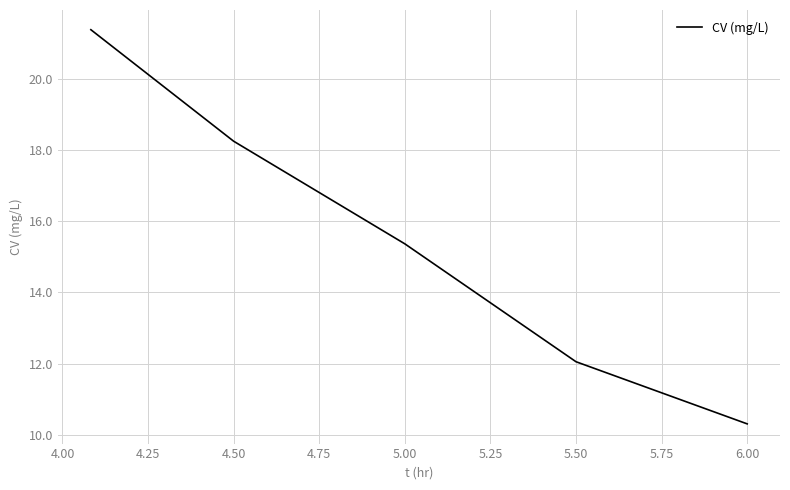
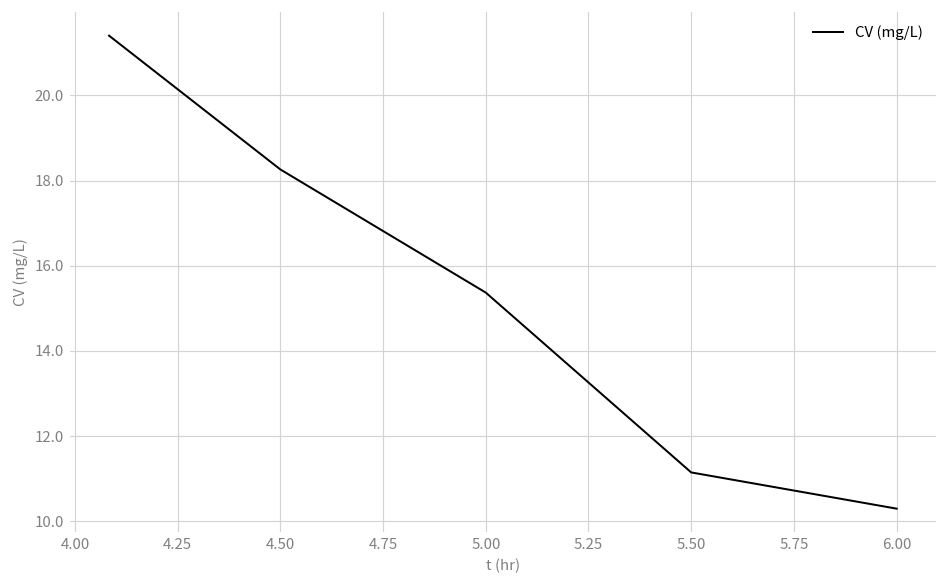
  {
    "4.50": 18.3,
    "5.00": 15.4,
-   "5.50": 12.1,
+   "5.50": 11.2,
    "6.00": 10.3
  }
